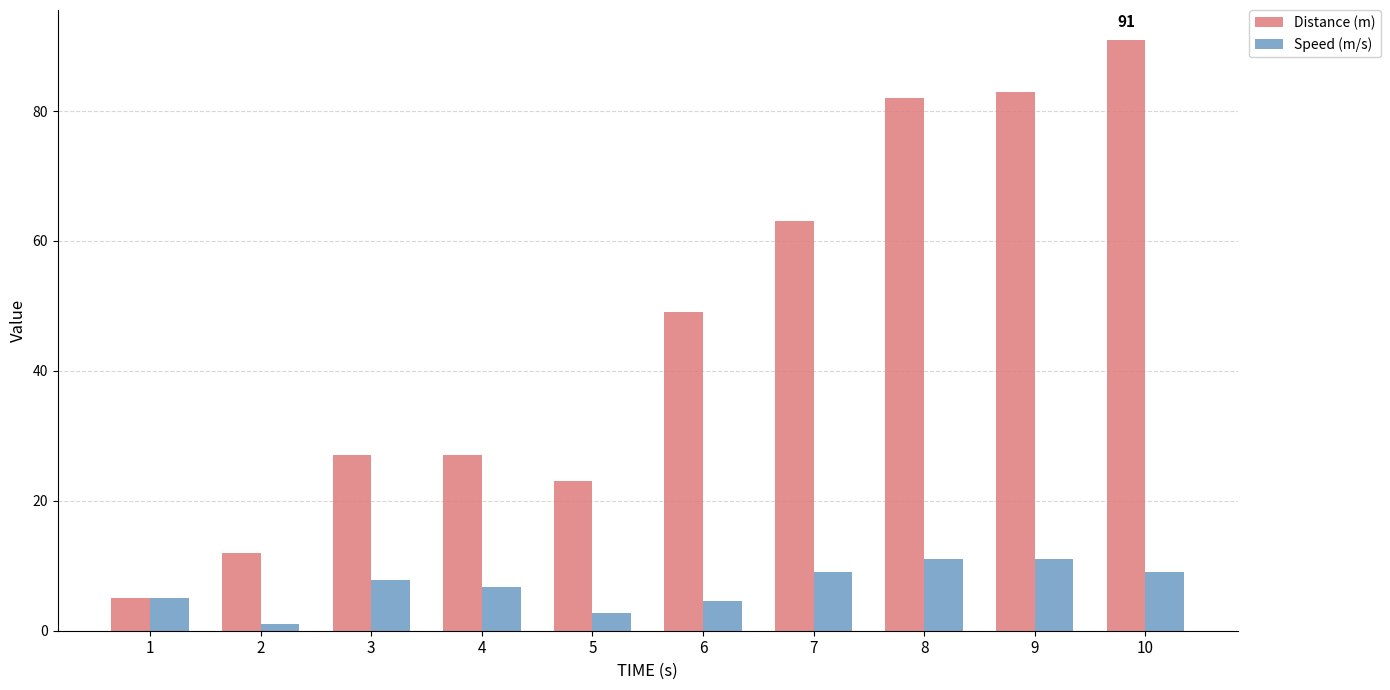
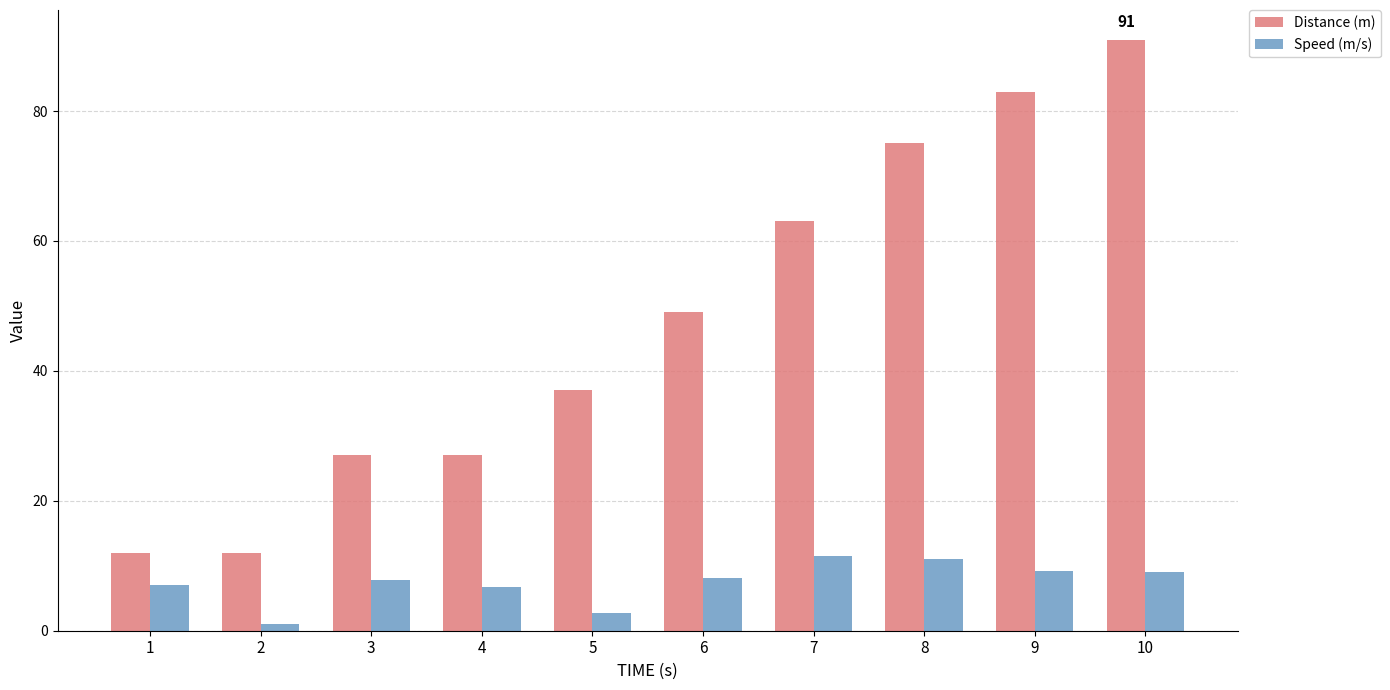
  {
    "Distance (m)": {
-     "1": 5,
+     "1": 12,
      "2": 12,
      "3": 27,
      "4": 27,
-     "5": 23,
+     "5": 37,
      "6": 49,
      "7": 63,
-     "8": 82,
+     "8": 75,
      "9": 83
    },
    "Speed (m/s)": {
-     "1": 5,
+     "1": 7,
      "2": 1,
      "3": 8,
      "4": 7,
      "5": 3,
-     "6": 5,
-     "7": 9,
+     "6": 8,
+     "7": 12,
      "8": 11,
-     "9": 11,
+     "9": 9,
      "10": 9
    }
  }
